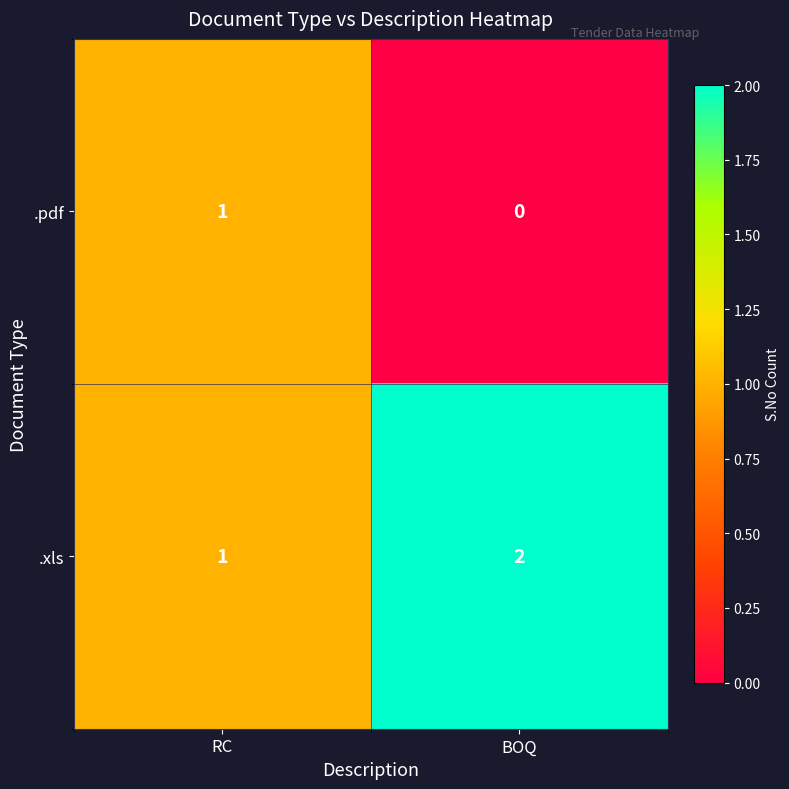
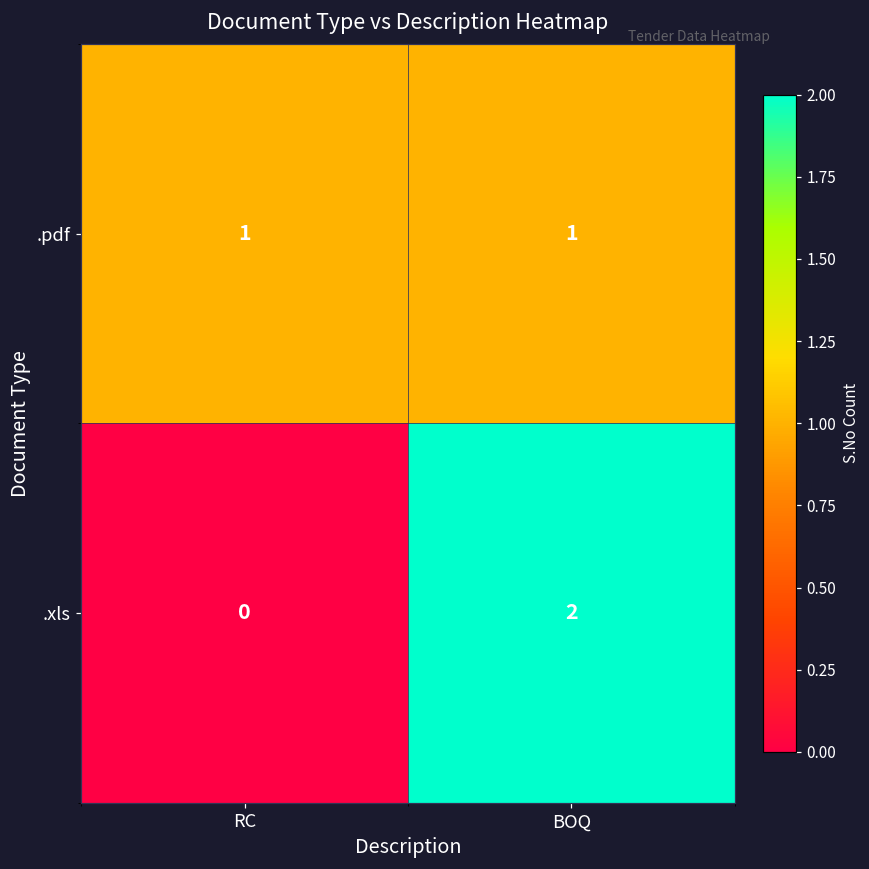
  {
    ".pdf": {
      "RC": 1,
-     "BOQ": 0
+     "BOQ": 1
    },
    ".xls": {
-     "RC": 1,
+     "RC": 0,
      "BOQ": 2
    }
  }
